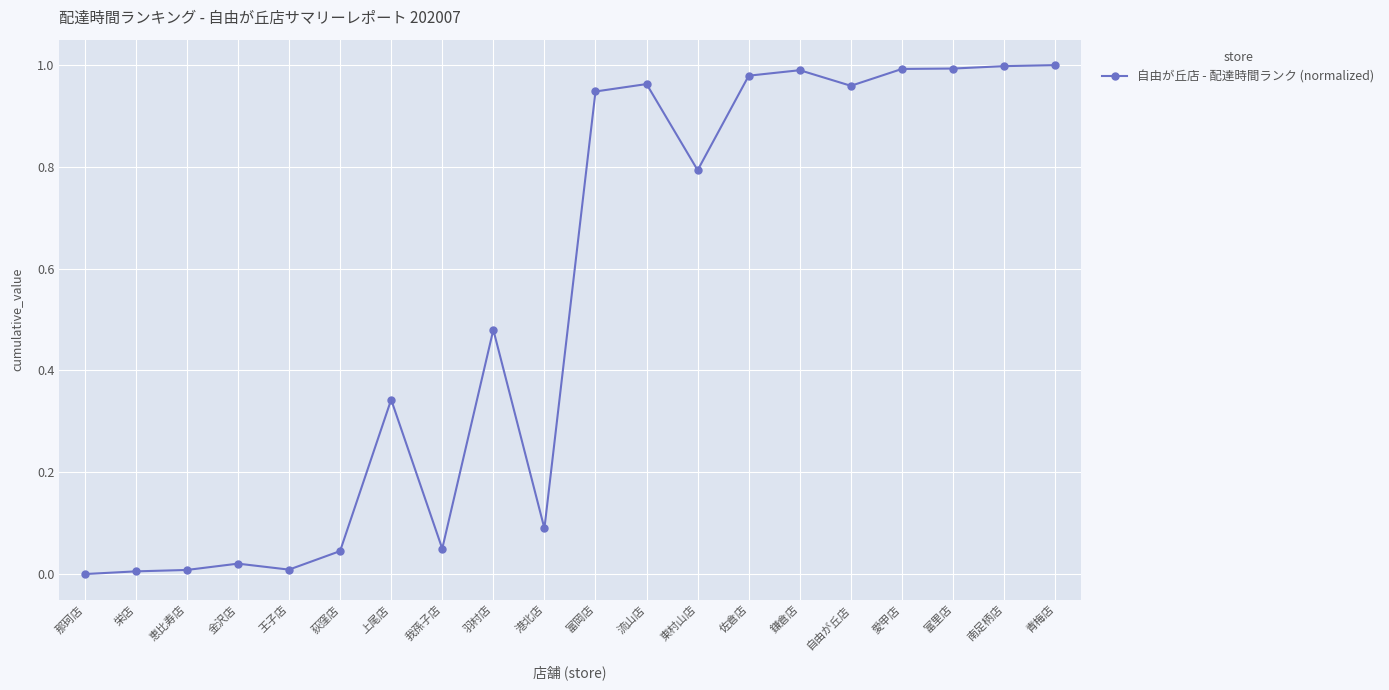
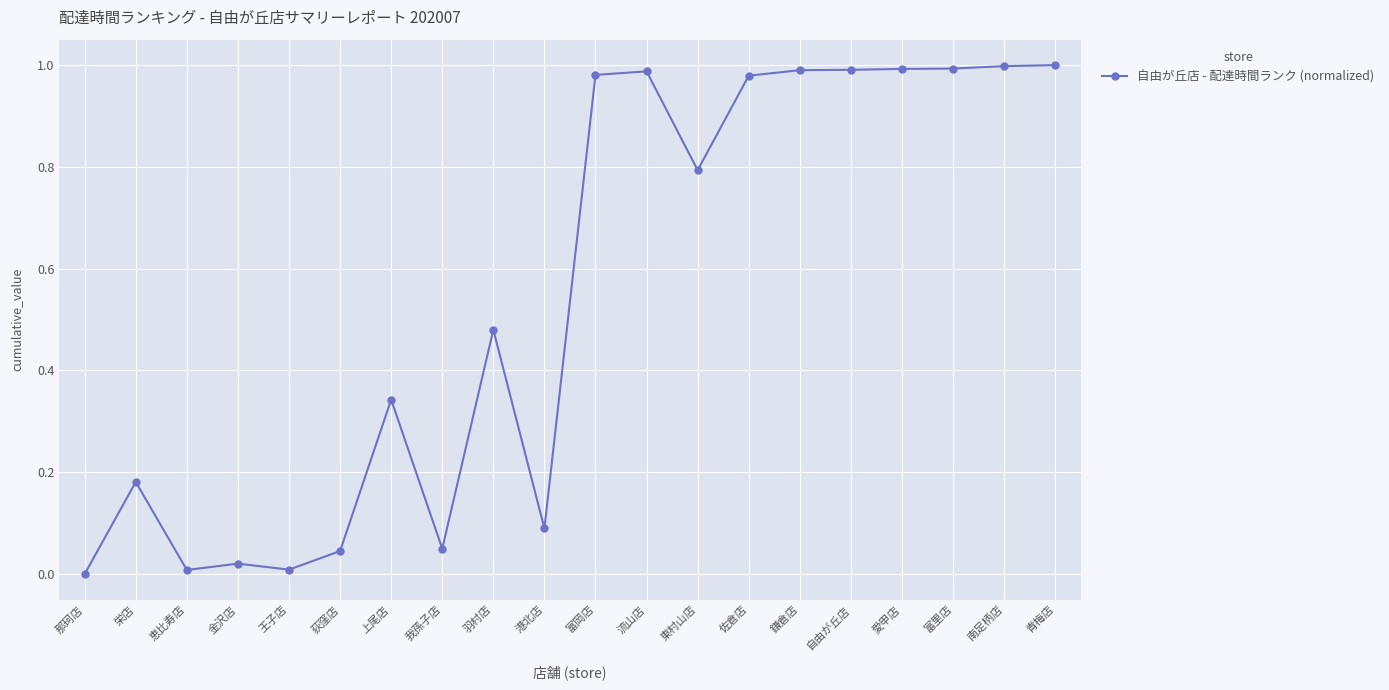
  {
    "那珂店": 0.00,
-   "栄店": 0.01,
+   "栄店": 0.18,
    "恵比寿店": 0.01,
    "金沢店": 0.02,
    "王子店": 0.01,
    "荻窪店": 0.05,
    "上尾店": 0.34,
    "我孫子店": 0.05,
    "羽村店": 0.48,
    "港北店": 0.09,
-   "富岡店": 0.95,
-   "流山店": 0.96,
+   "富岡店": 0.98,
+   "流山店": 0.99,
    "東村山店": 0.79,
    "佐倉店": 0.98,
    "鎌倉店": 0.99,
-   "自由が丘店": 0.96,
+   "自由が丘店": 0.99,
    "愛甲店": 0.99,
    "富里店": 0.99,
    "南足柄店": 1.00,
    "青梅店": 1.00
  }
